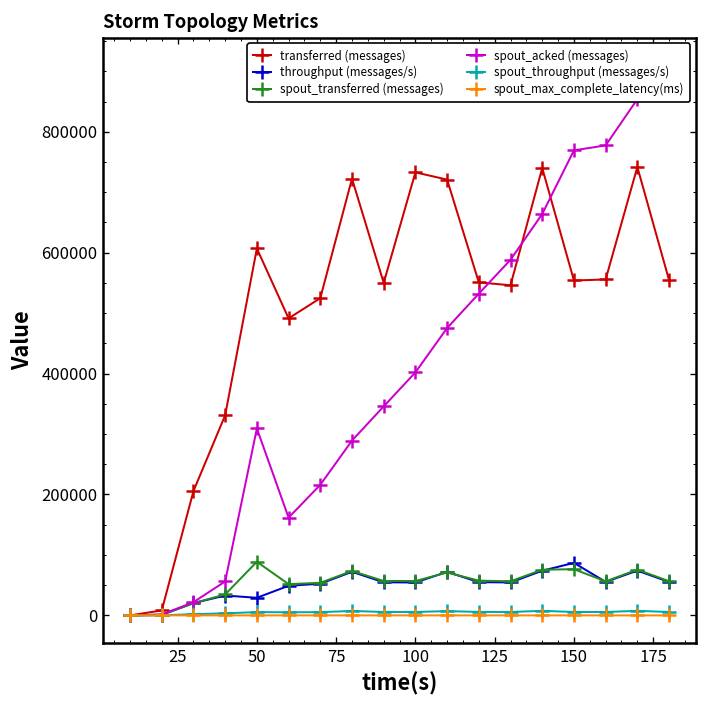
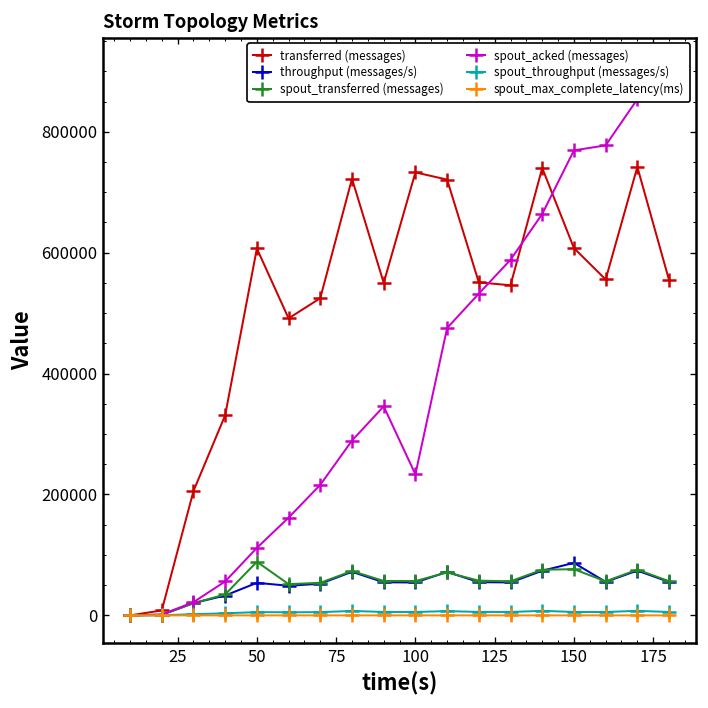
  {
    "transferred (messages)": {
      "50": 610000,
      "100": 730000,
-     "150": 550000
+     "150": 610000
    },
    "throughput (messages/s)": {
-     "50": 30000,
+     "50": 50000,
      "150": 90000
    },
    "spout_transferred (messages)": {
      "50": 90000,
      "150": 80000
    },
    "spout_acked (messages)": {
-     "50": 310000,
-     "100": 400000,
+     "50": 110000,
+     "100": 230000,
      "150": 770000
    },
    "spout_throughput (messages/s)": {
      "50": 10000,
      "100": 10000,
      "150": 10000
    },
    "spout_max_complete_latency(ms)": {
      "50": 0,
      "100": 0,
      "150": 0
    }
  }
